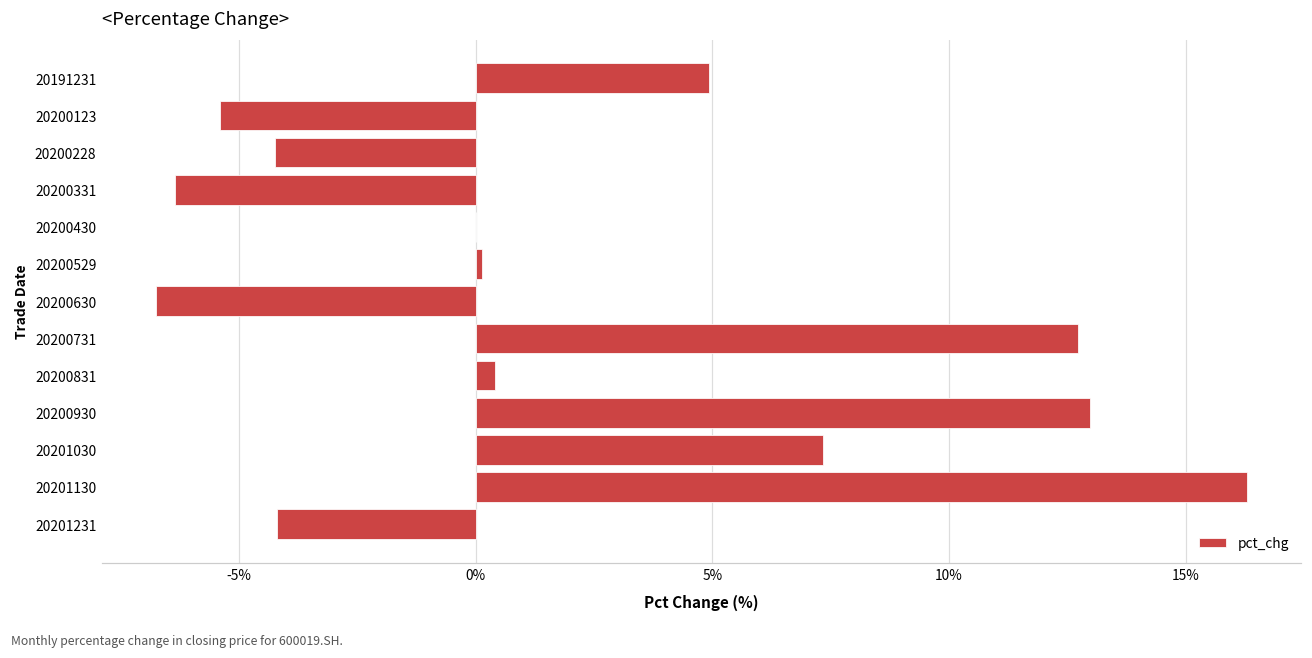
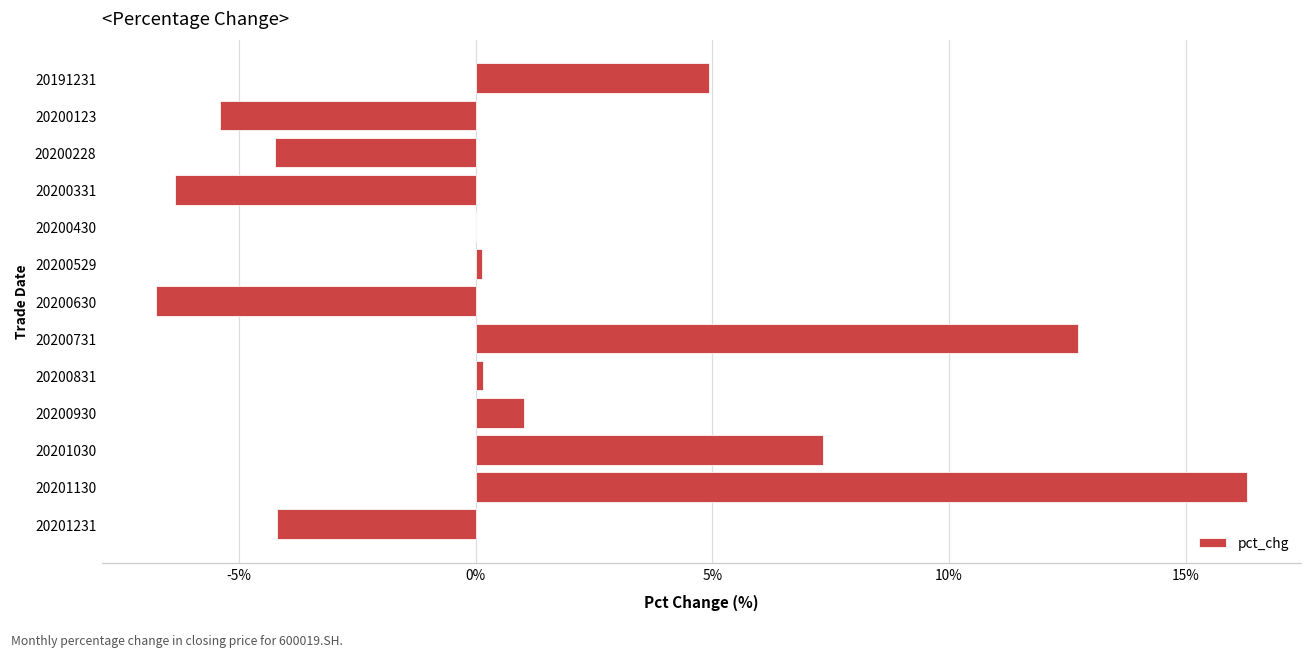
  {
    "20191231": "4.9%",
    "20200123": "-5.4%",
    "20200228": "-4.2%",
    "20200331": "-6.3%",
    "20200430": "0.0%",
    "20200529": "0.1%",
    "20200630": "-6.7%",
    "20200731": "12.7%",
-   "20200831": "0.4%",
-   "20200930": "13.0%",
+   "20200831": "0.2%",
+   "20200930": "1.0%",
    "20201030": "7.3%",
    "20201130": "16.3%",
    "20201231": "-4.2%"
  }
